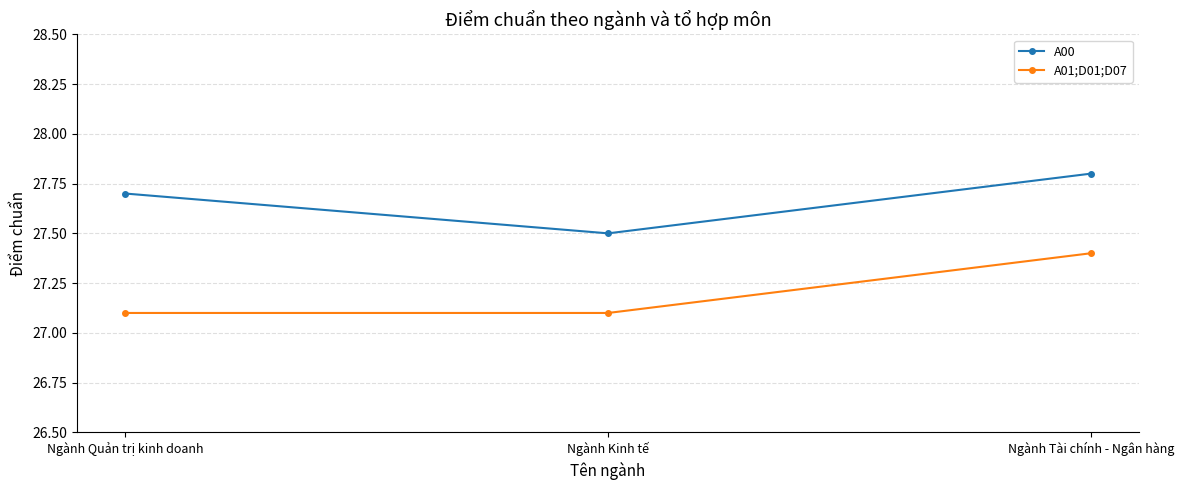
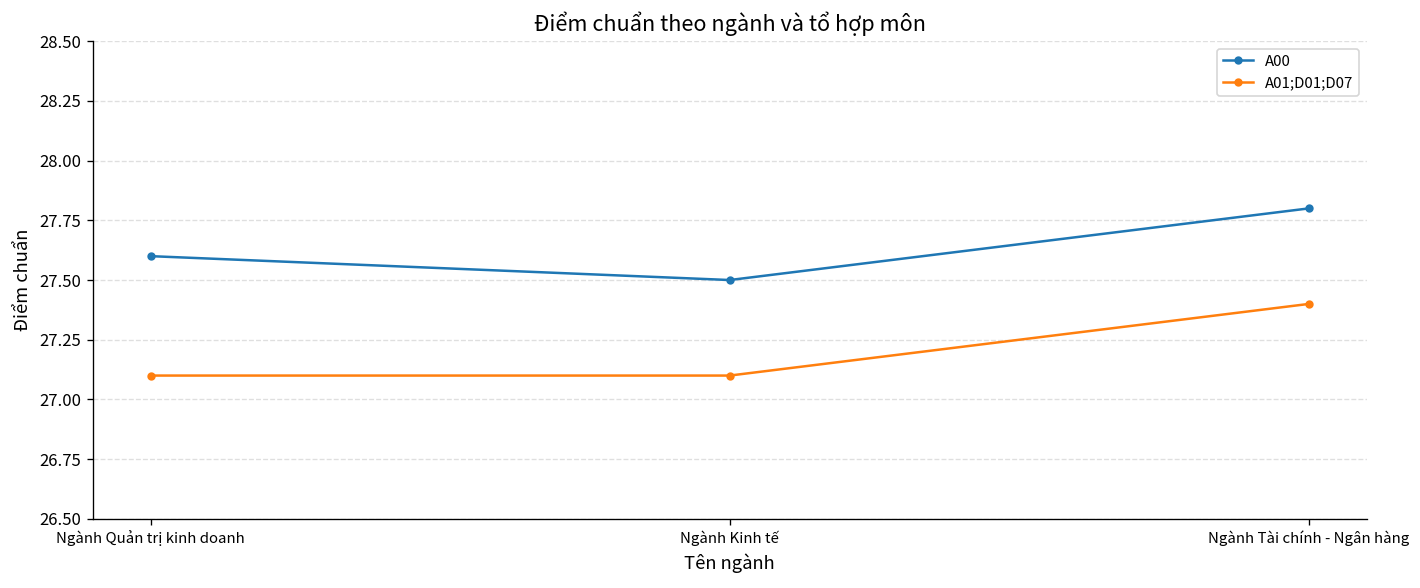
  {
    "A00": {
-     "Ngành Quản trị kinh doanh": 27.7,
+     "Ngành Quản trị kinh doanh": 27.6,
      "Ngành Kinh tế": 27.5,
      "Ngành Tài chính - Ngân hàng": 27.8
    },
    "A01;D01;D07": {
      "Ngành Quản trị kinh doanh": 27.1,
      "Ngành Kinh tế": 27.1,
      "Ngành Tài chính - Ngân hàng": 27.4
    }
  }
